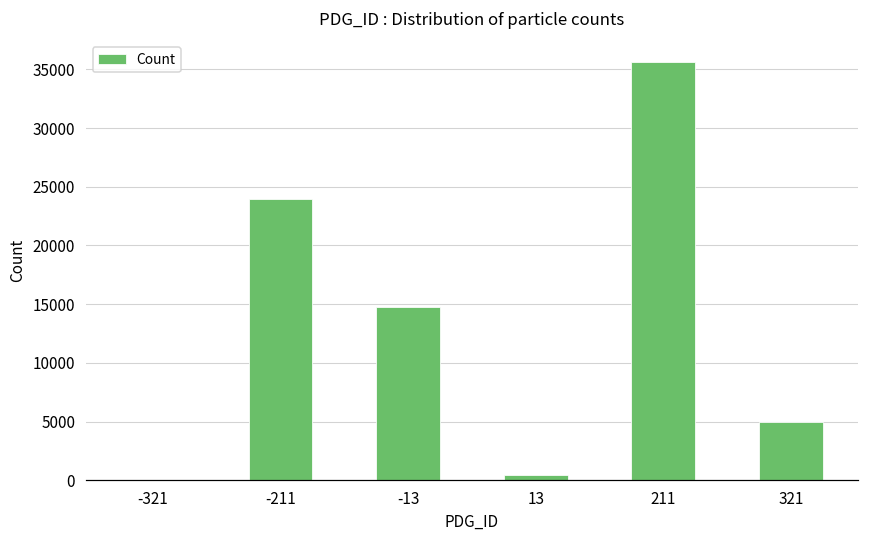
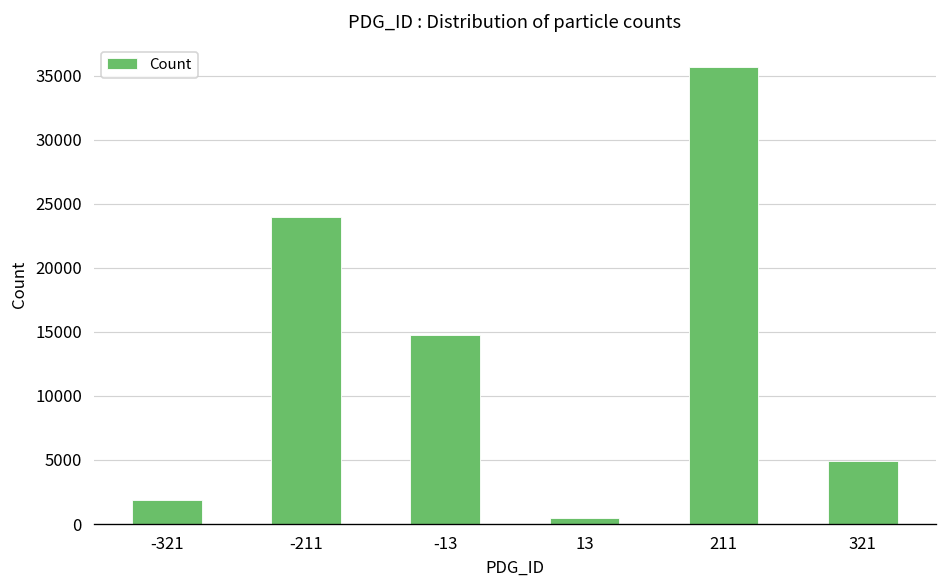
  {
-   "-321": 0,
+   "-321": 1900,
    "-211": 23900,
    "-13": 14800,
    "13": 500,
    "211": 35700,
    "321": 4900
  }
